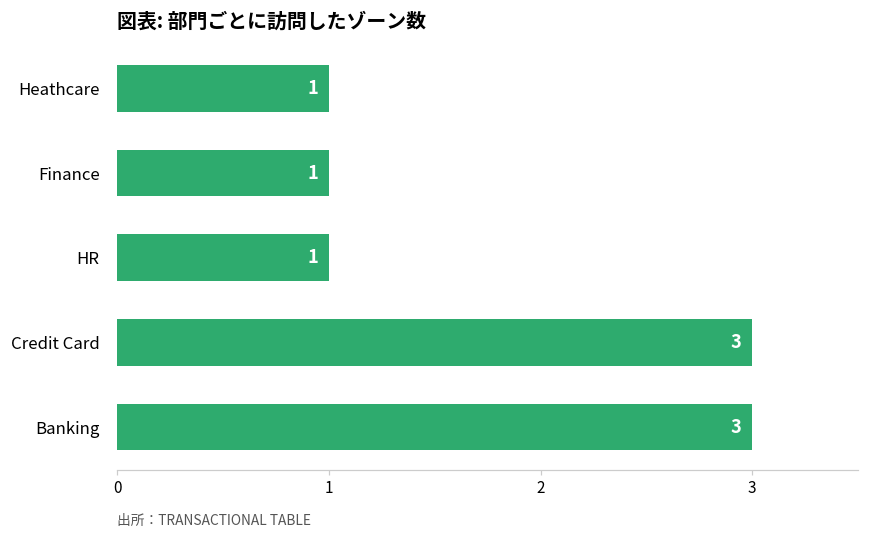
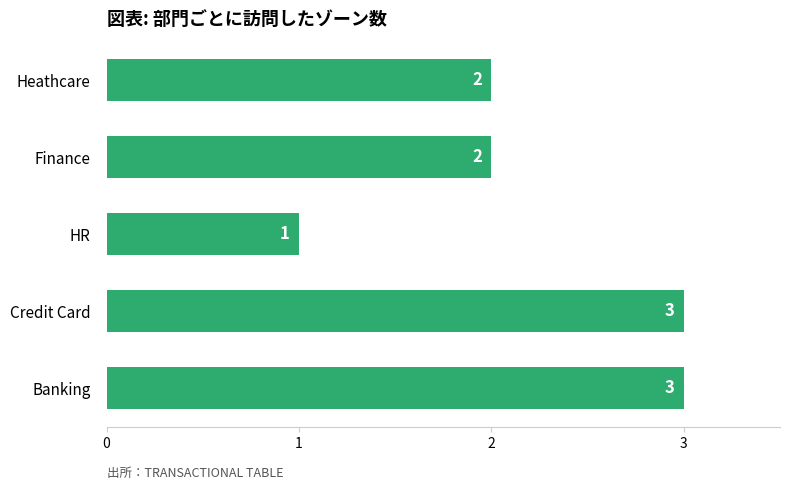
  {
-   "Heathcare": 1,
-   "Finance": 1,
+   "Heathcare": 2,
+   "Finance": 2,
    "HR": 1,
    "Credit Card": 3,
    "Banking": 3
  }
